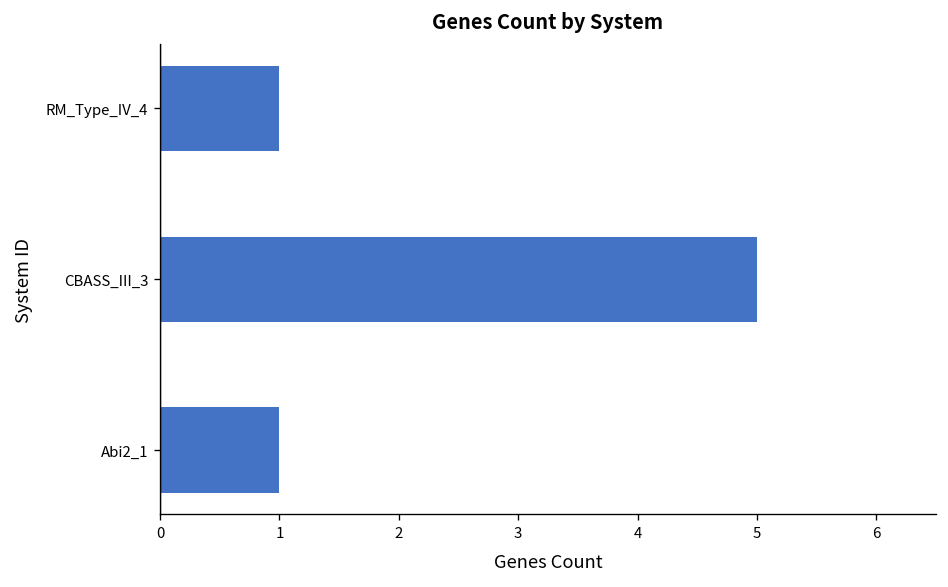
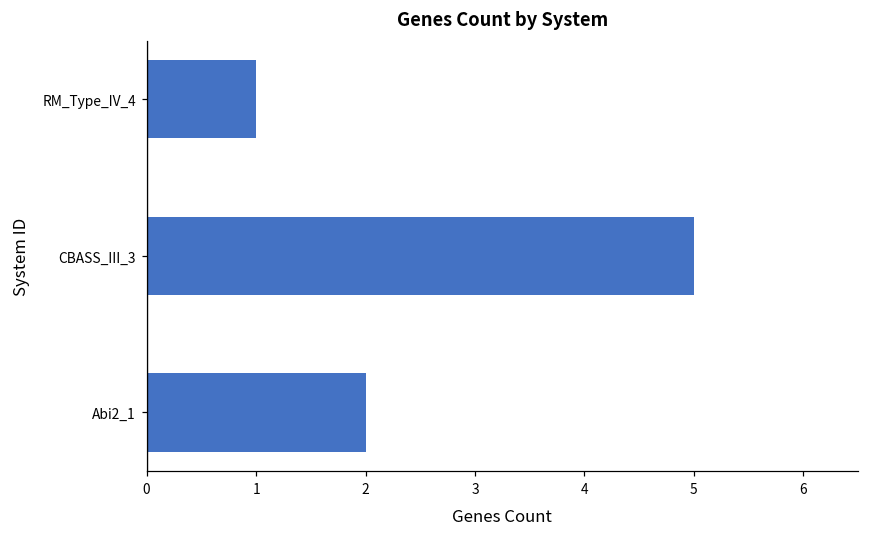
  {
    "RM_Type_IV_4": 1,
    "CBASS_III_3": 5,
-   "Abi2_1": 1
+   "Abi2_1": 2
  }
